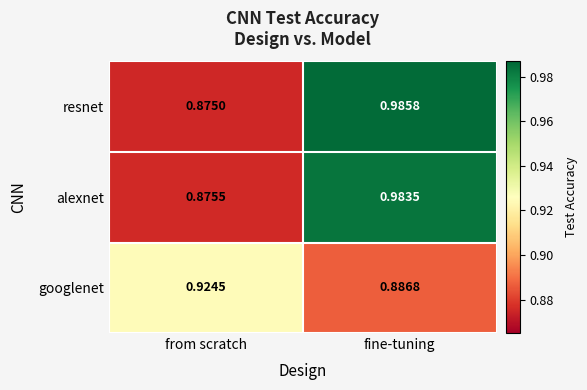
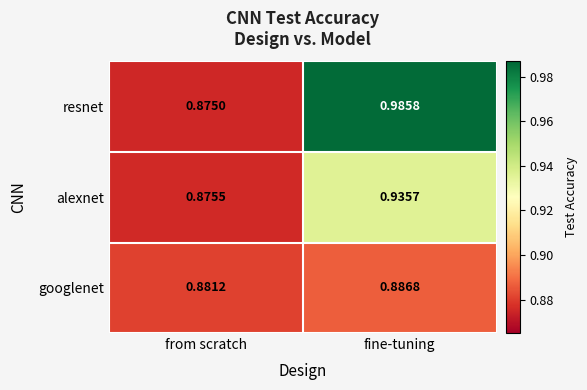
  {
    "resnet": {
      "from scratch": 0.8750,
      "fine-tuning": 0.9858
    },
    "alexnet": {
      "from scratch": 0.8755,
-     "fine-tuning": 0.9835
+     "fine-tuning": 0.9357
    },
    "googlenet": {
-     "from scratch": 0.9245,
+     "from scratch": 0.8812,
      "fine-tuning": 0.8868
    }
  }
